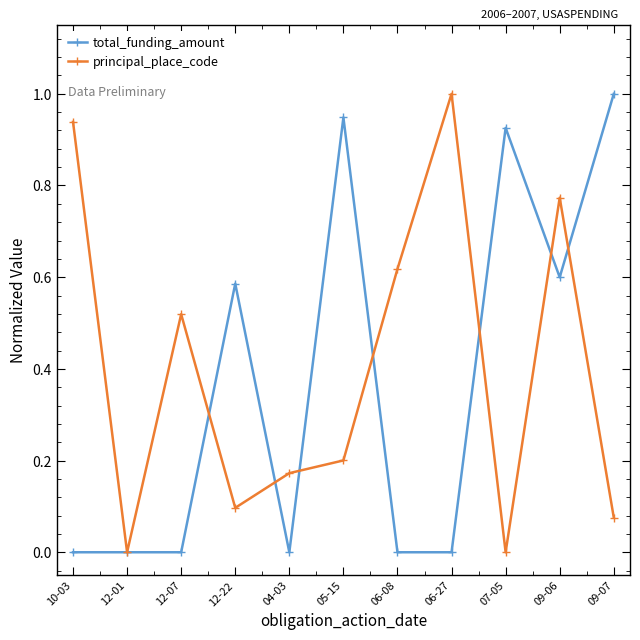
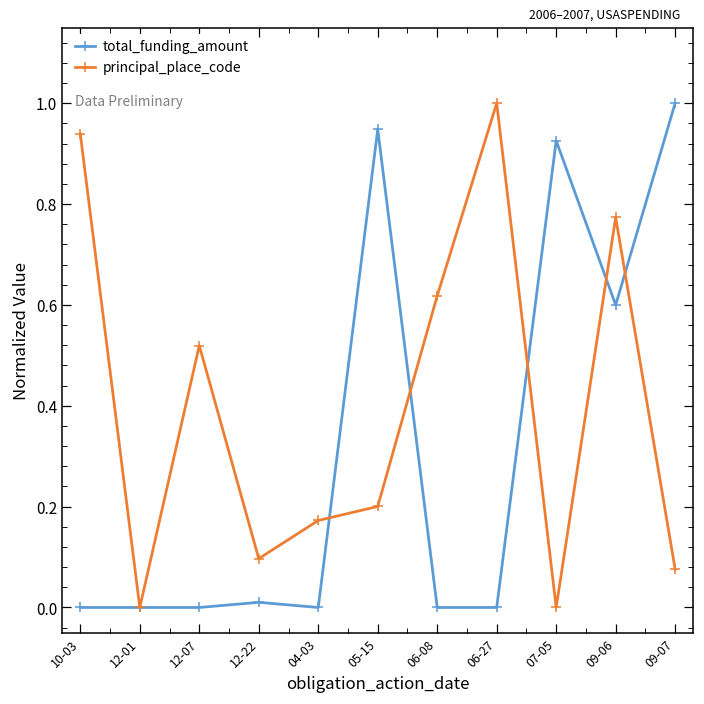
  {
    "total_funding_amount": {
      "10-03": 0.00,
      "12-07": 0.00,
-     "12-22": 0.59,
+     "12-22": 0.01,
      "04-03": 0.00,
      "05-15": 0.95,
      "06-08": 0.00,
      "06-27": 0.00,
      "07-05": 0.93,
      "09-06": 0.60,
      "09-07": 1.00
    },
    "principal_place_code": {
      "10-03": 0.94,
      "12-07": 0.52,
      "12-22": 0.10,
      "04-03": 0.17,
      "05-15": 0.20,
      "06-08": 0.62,
      "06-27": 1.00,
      "07-05": 0.00,
      "09-06": 0.77,
      "09-07": 0.08
    }
  }
